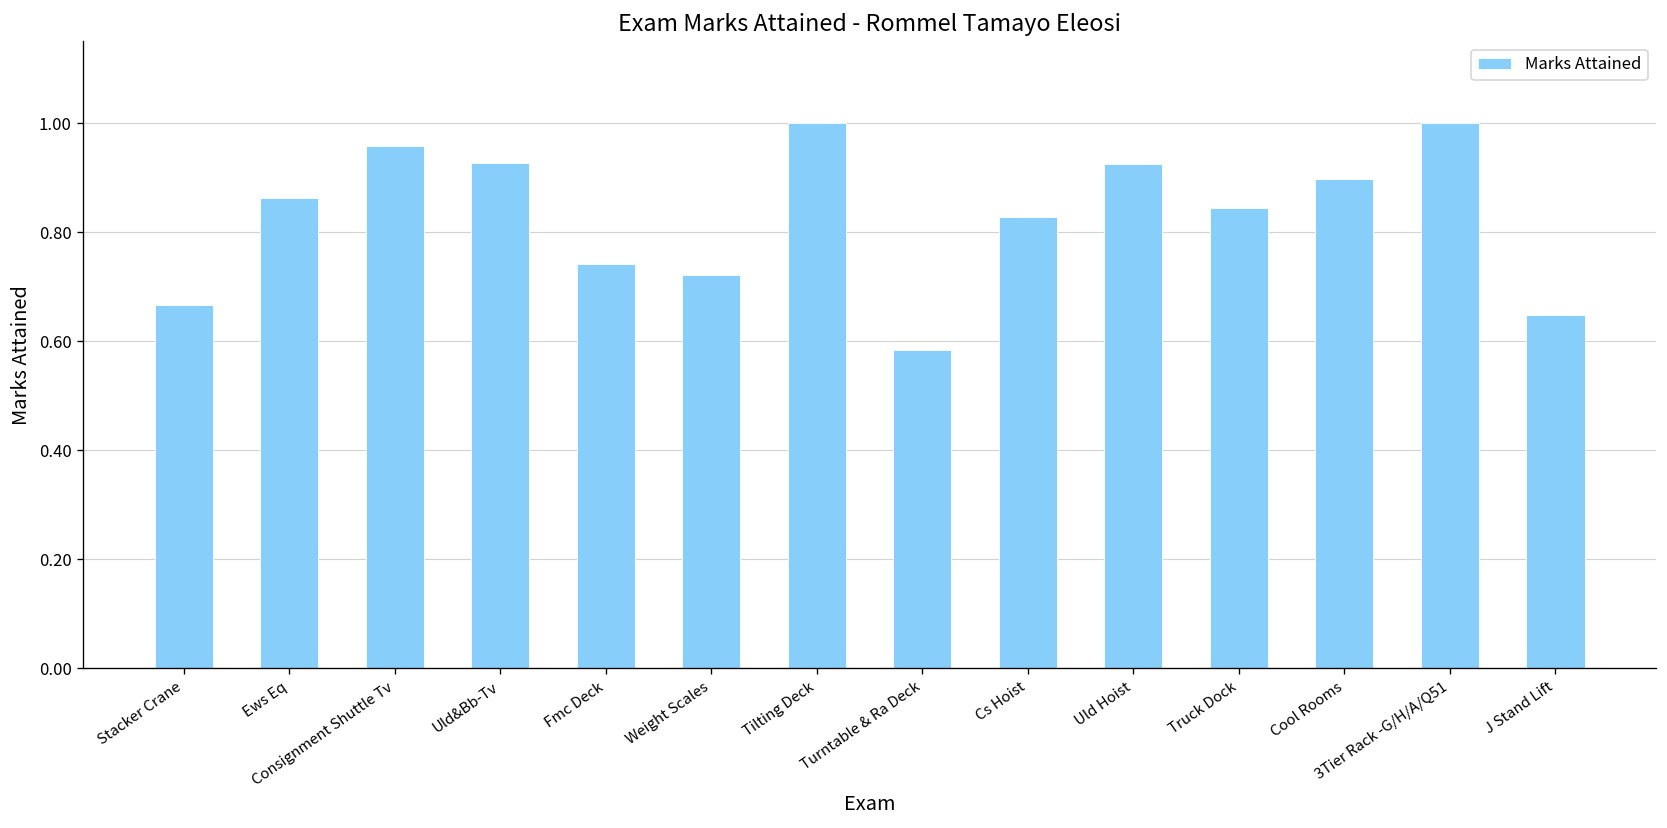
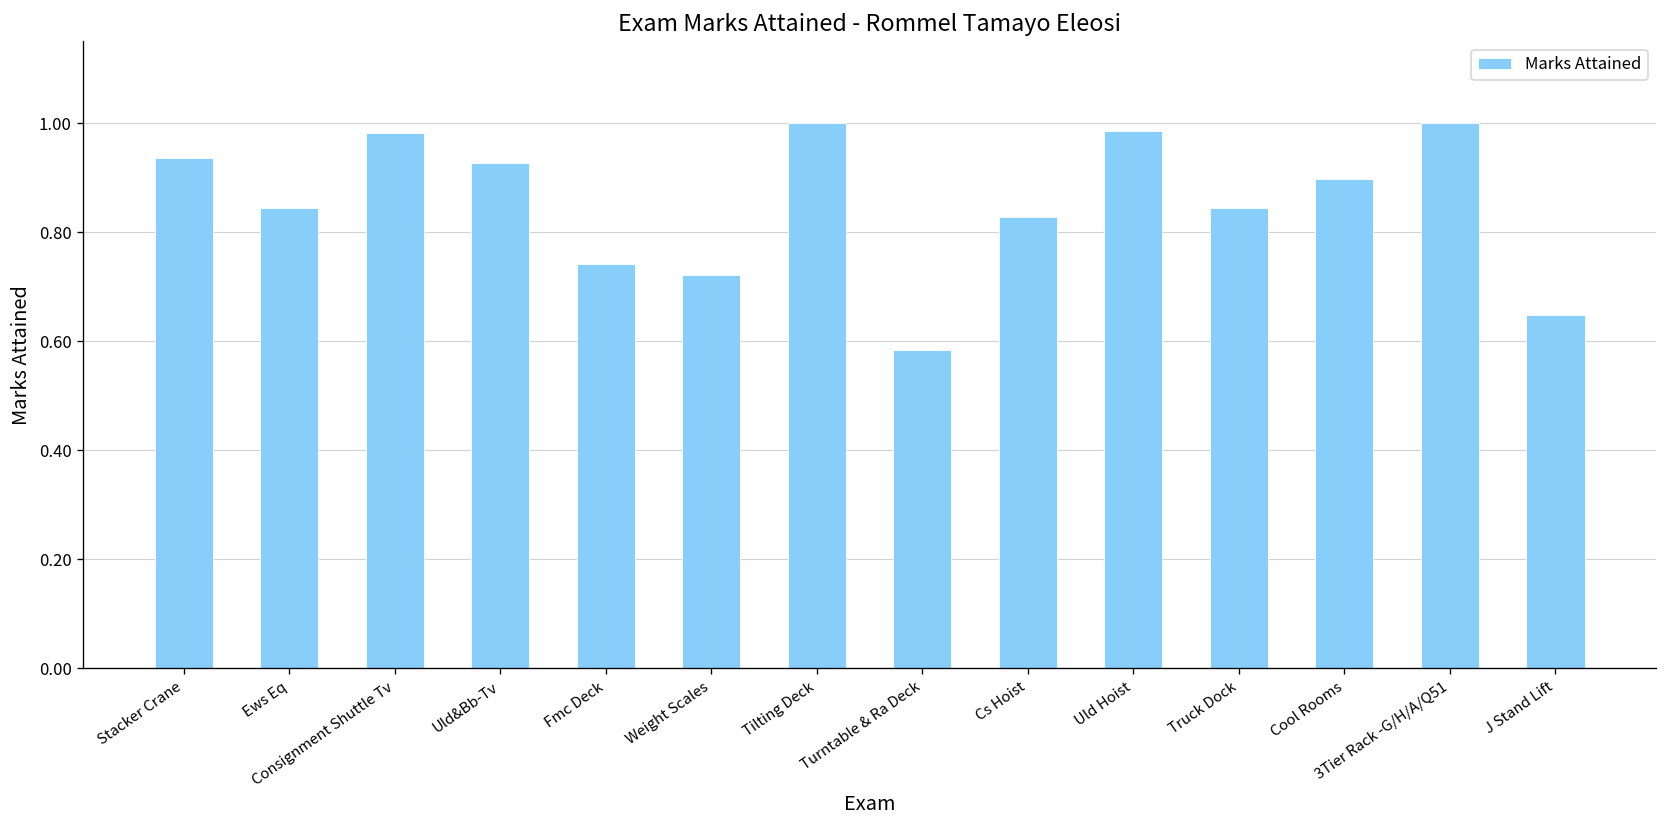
  {
-   "Stacker Crane": 0.67,
-   "Ews Eq": 0.86,
-   "Consignment Shuttle Tv": 0.96,
+   "Stacker Crane": 0.94,
+   "Ews Eq": 0.84,
+   "Consignment Shuttle Tv": 0.98,
    "Uld&Bb-Tv": 0.93,
    "Fmc Deck": 0.74,
    "Weight Scales": 0.72,
    "Tilting Deck": 1.00,
    "Turntable & Ra Deck": 0.58,
    "Cs Hoist": 0.83,
-   "Uld Hoist": 0.92,
+   "Uld Hoist": 0.99,
    "Truck Dock": 0.84,
    "Cool Rooms": 0.90,
    "3Tier Rack -G/H/A/Q51": 1.00,
    "J Stand Lift": 0.65
  }
